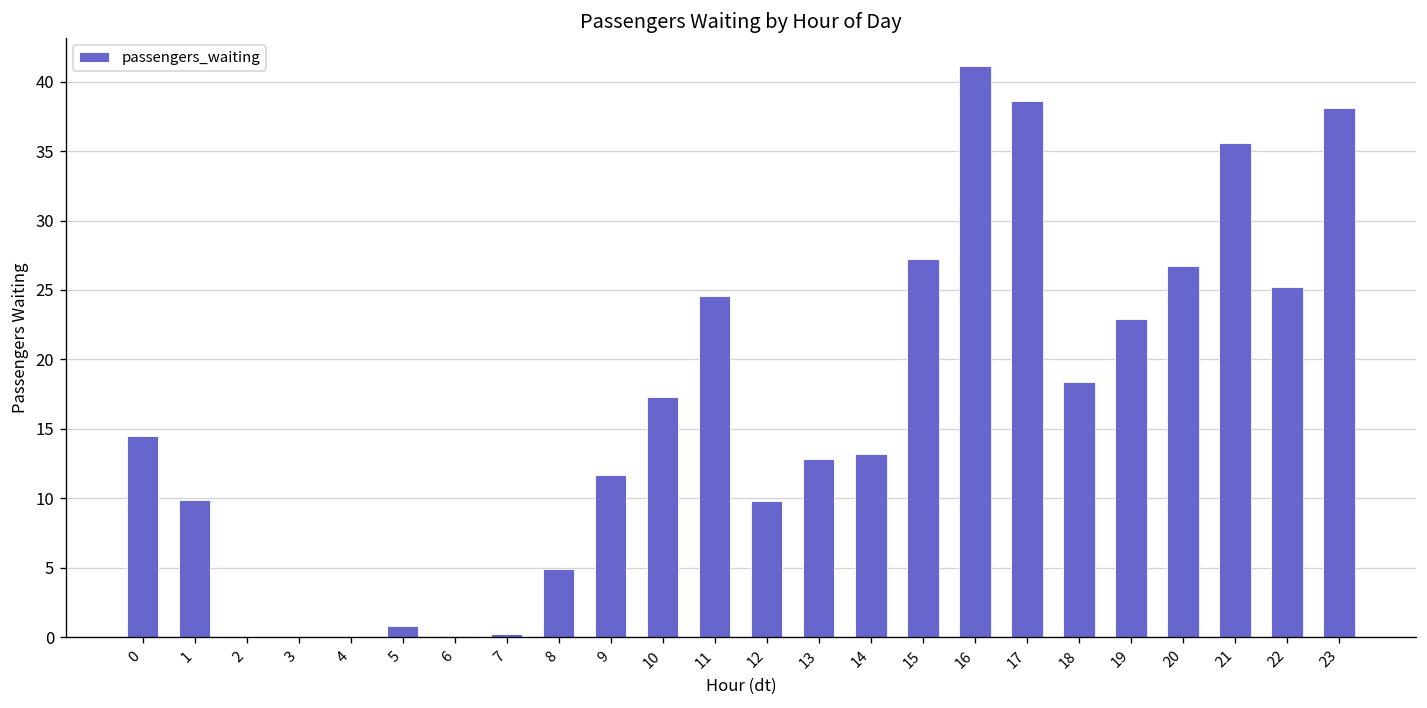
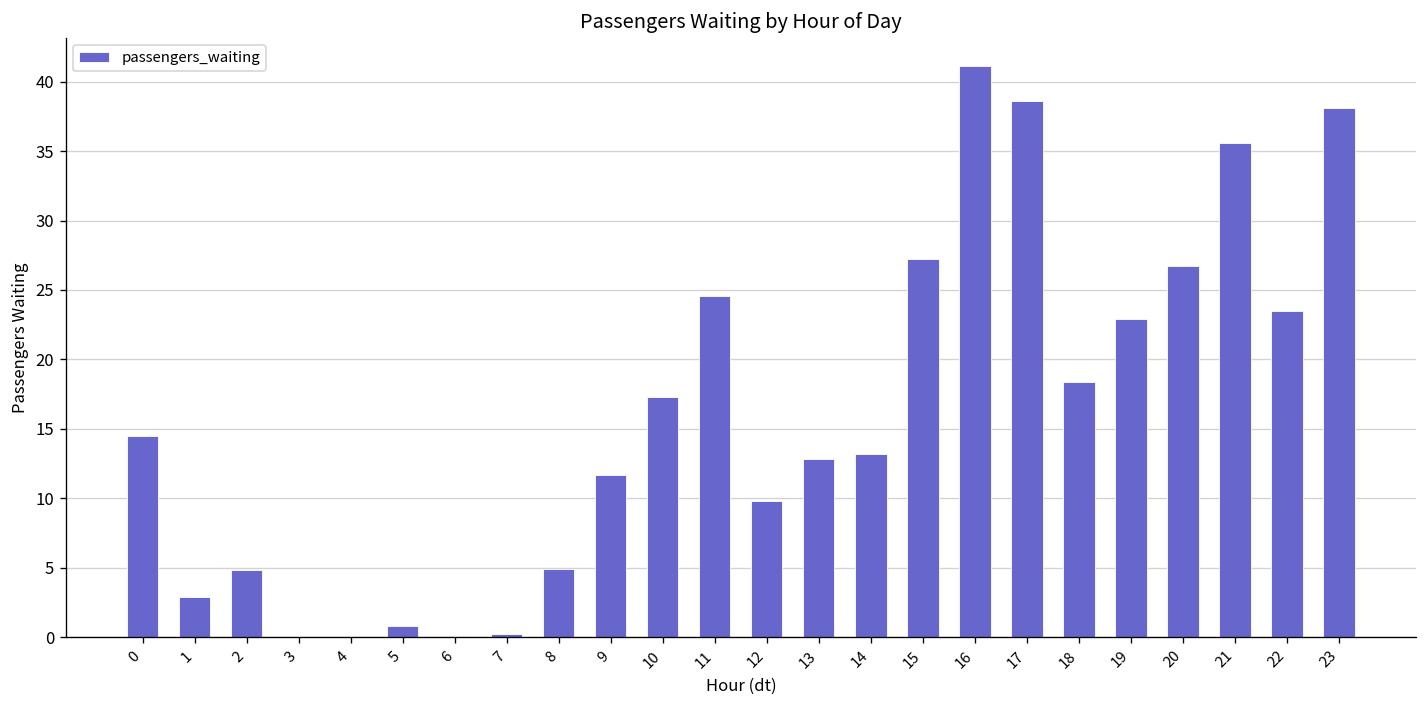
  {
    "0": 14.5,
-   "1": 9.9,
-   "2": 0.0,
+   "1": 2.9,
+   "2": 4.8,
    "3": 0.0,
    "4": 0.0,
    "5": 0.8,
    "8": 4.9,
    "9": 11.7,
    "10": 17.3,
    "11": 24.6,
    "12": 9.8,
    "13": 12.9,
    "14": 13.2,
    "15": 27.2,
    "16": 41.1,
    "17": 38.6,
    "18": 18.4,
    "19": 22.9,
    "20": 26.7,
    "21": 35.6,
-   "22": 25.2,
+   "22": 23.5,
    "23": 38.1
  }
